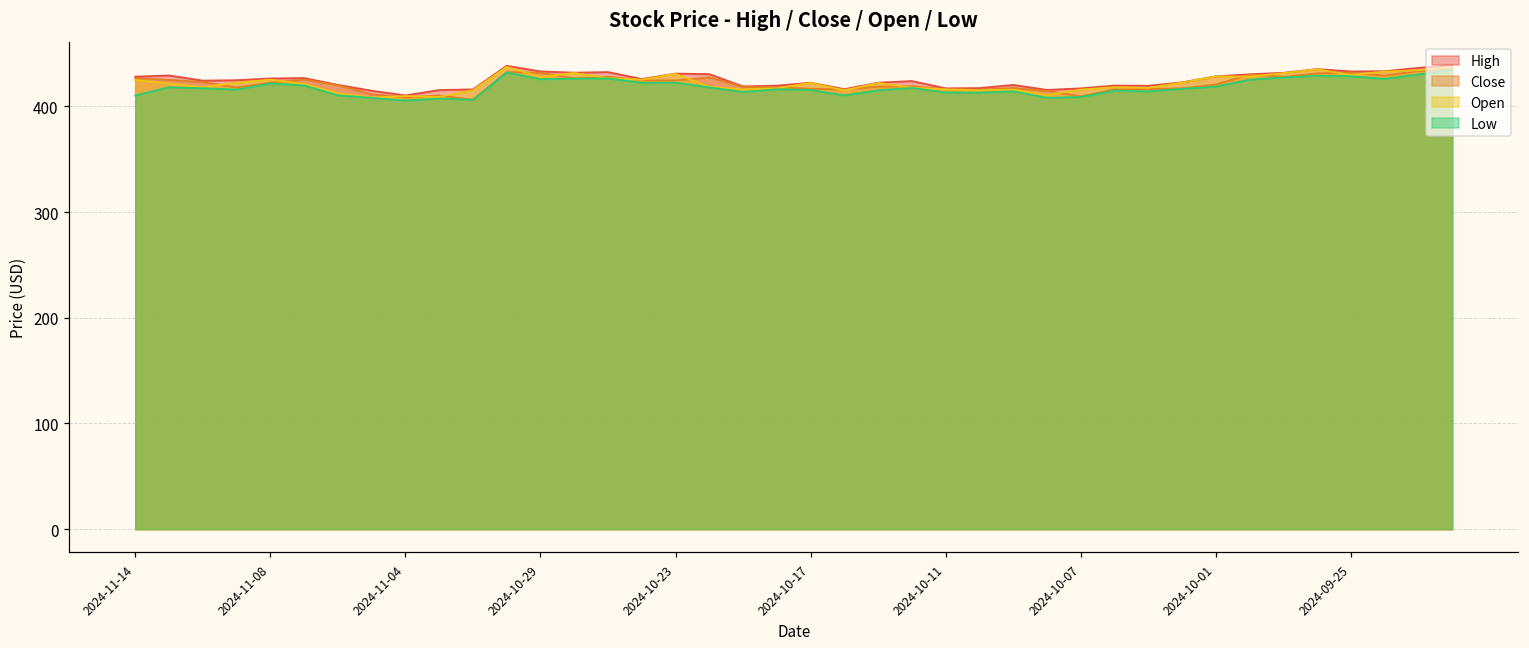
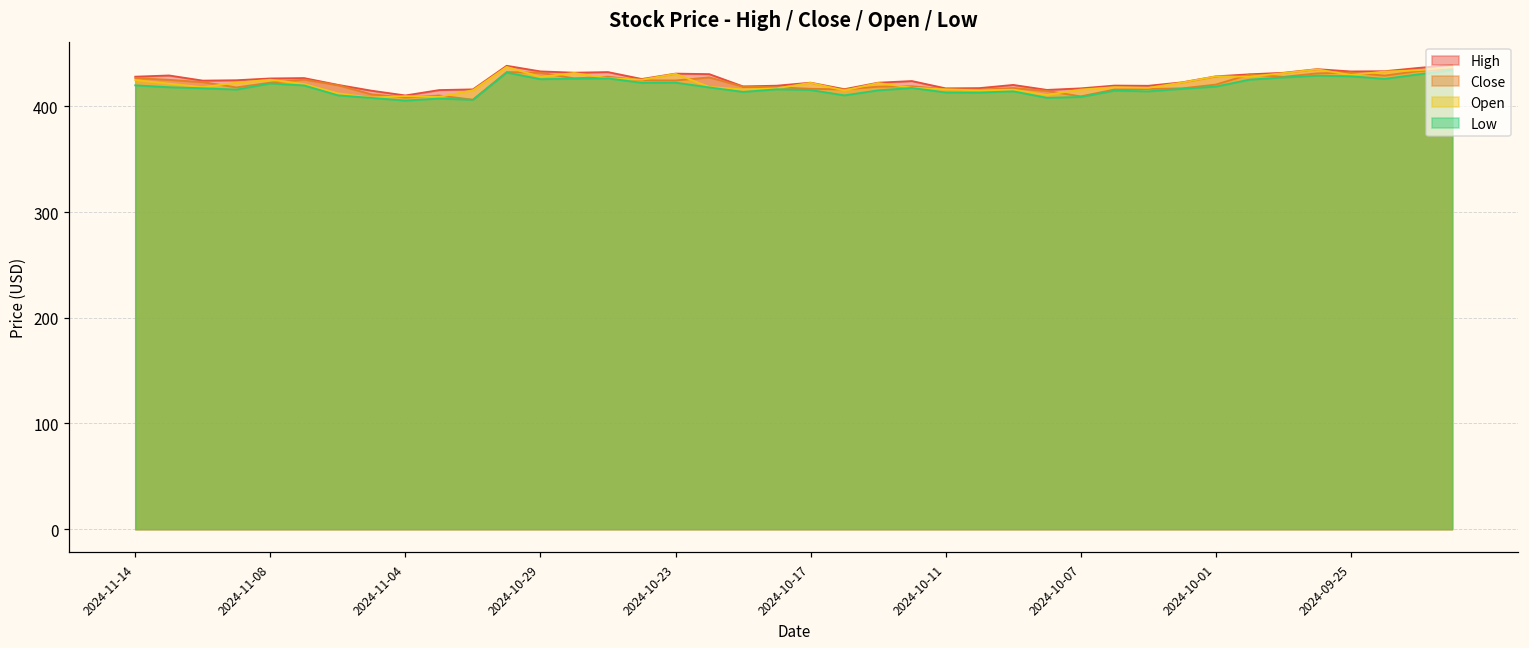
  {
    "Low": {
-     "2024-11-14": 410,
+     "2024-11-14": 420,
      "2024-11-04": 410,
      "2024-10-11": 410
    }
  }
